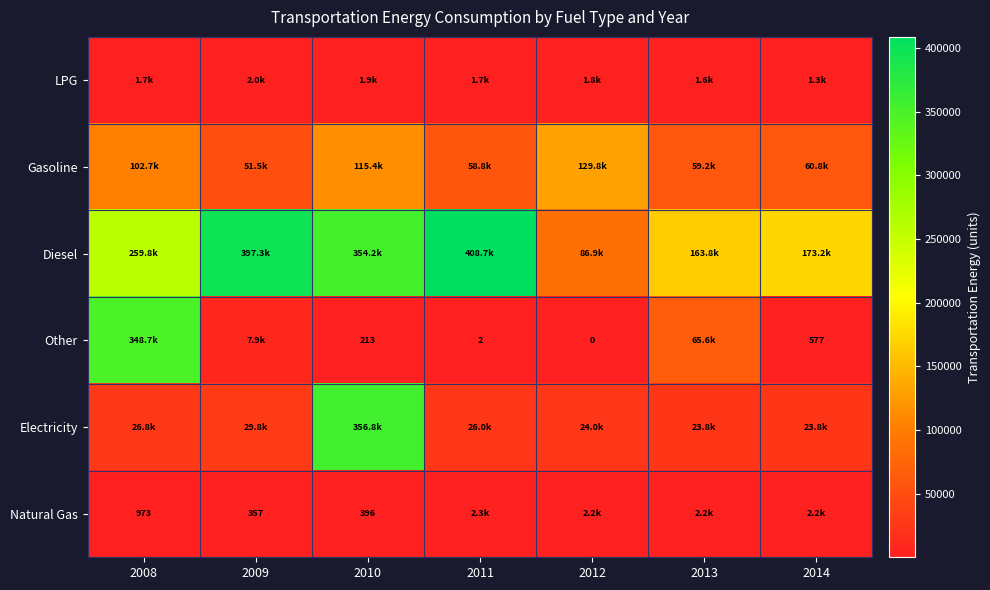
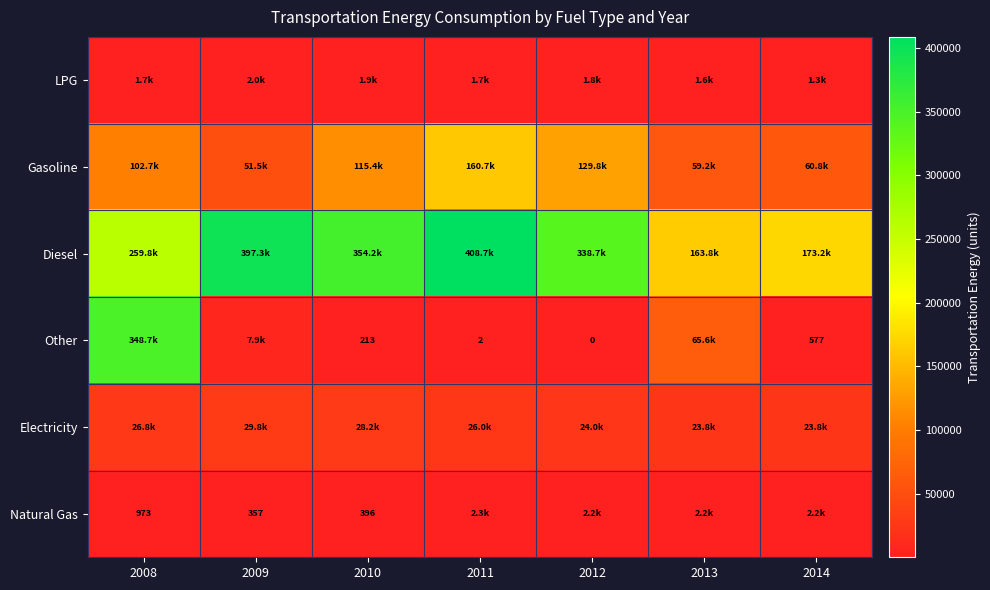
  {
    "LPG": {
      "2008": "1.7k",
      "2009": "2.0k",
      "2010": "1.9k",
      "2011": "1.7k",
      "2012": "1.8k",
      "2013": "1.6k",
      "2014": "1.3k"
    },
    "Gasoline": {
      "2008": "102.7k",
      "2009": "51.5k",
      "2010": "115.4k",
-     "2011": "58.8k",
+     "2011": "160.7k",
      "2012": "129.8k",
      "2013": "59.2k",
      "2014": "60.8k"
    },
    "Diesel": {
      "2008": "259.8k",
      "2009": "397.3k",
      "2010": "354.2k",
      "2011": "408.7k",
-     "2012": "86.9k",
+     "2012": "338.7k",
      "2013": "163.8k",
      "2014": "173.2k"
    },
    "Other": {
      "2008": "348.7k",
      "2009": "7.9k",
      "2010": "213",
      "2011": "2",
      "2012": "0",
      "2013": "65.6k",
      "2014": "577"
    },
    "Electricity": {
      "2008": "26.8k",
      "2009": "29.8k",
-     "2010": "356.8k",
+     "2010": "28.2k",
      "2011": "26.0k",
      "2012": "24.0k",
      "2013": "23.8k",
      "2014": "23.8k"
    },
    "Natural Gas": {
      "2008": "973",
      "2009": "357",
      "2010": "396",
      "2011": "2.3k",
      "2012": "2.2k",
      "2013": "2.2k",
      "2014": "2.2k"
    }
  }
